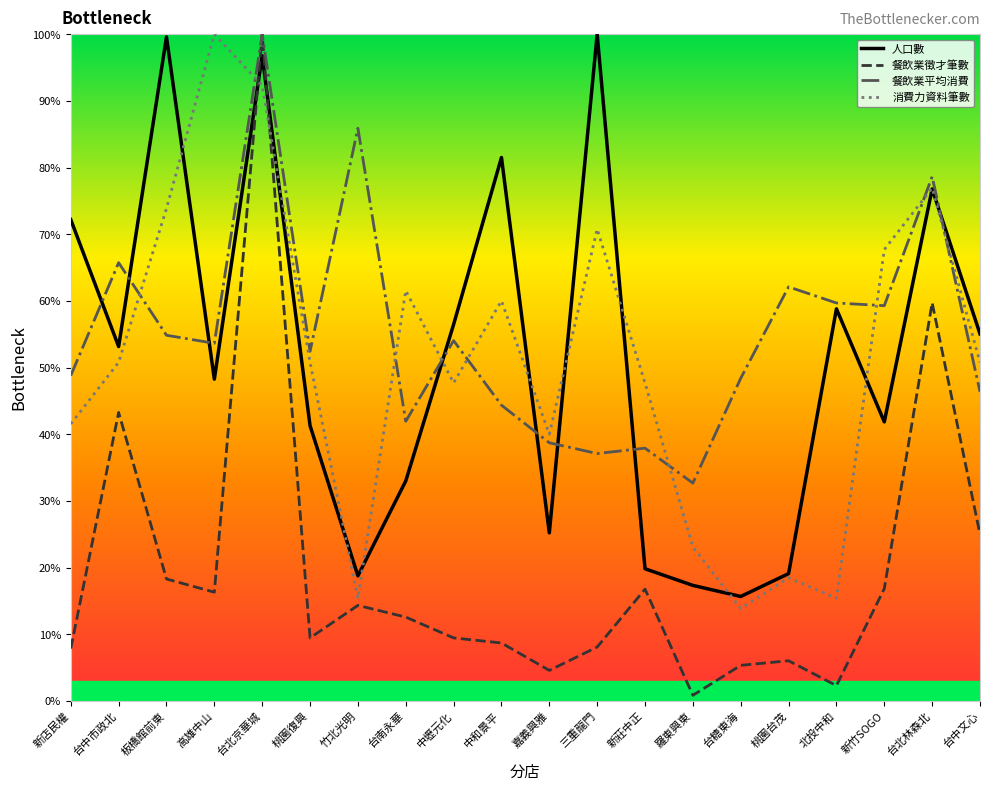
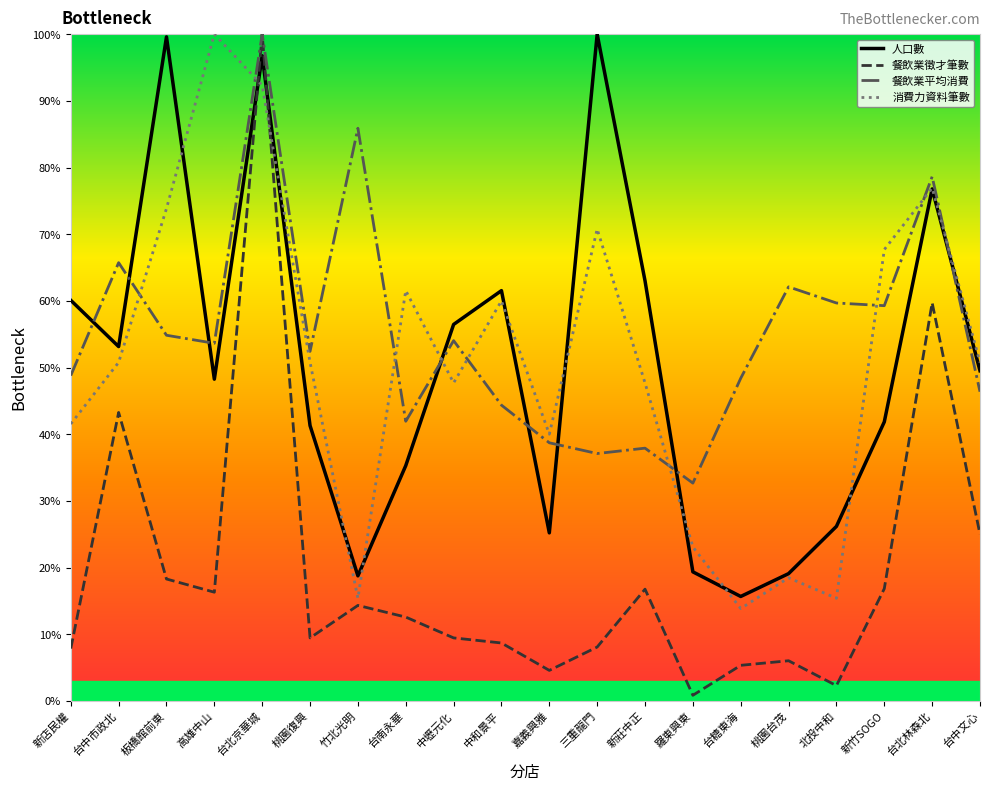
  {
    "人口數": {
-     "新店民權": "72%",
+     "新店民權": "60%",
      "台中市政北": "53%",
      "板橋館前東": "100%",
      "高雄中山": "48%",
      "台北京華城": "97%",
      "桃園復興": "41%",
      "竹北光明": "19%",
-     "台南永華": "33%",
+     "台南永華": "35%",
      "中壢元化": "56%",
-     "中和景平": "82%",
+     "中和景平": "62%",
      "嘉義興雅": "25%",
      "三重龍門": "100%",
-     "新莊中正": "20%",
-     "羅東興東": "17%",
+     "新莊中正": "63%",
+     "羅東興東": "19%",
      "台糖東海": "16%",
      "桃園台茂": "19%",
-     "北投中和": "59%",
+     "北投中和": "26%",
      "新竹SOGO": "42%",
-     "台中文心": "55%"
+     "台中文心": "50%"
    }
  }
